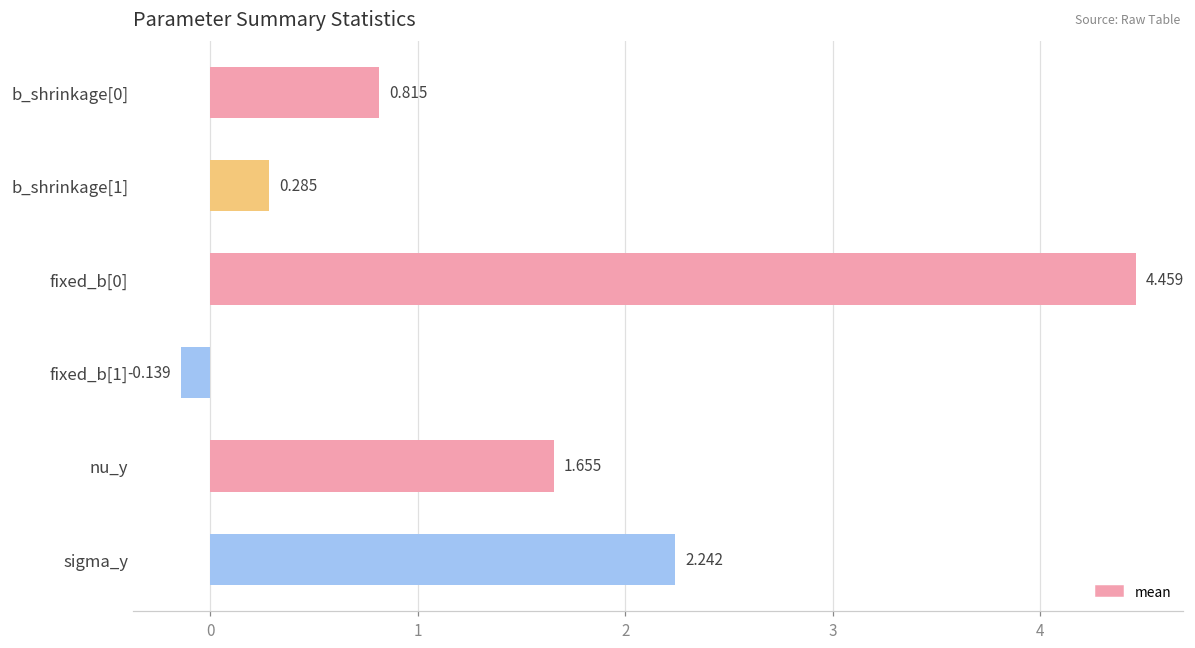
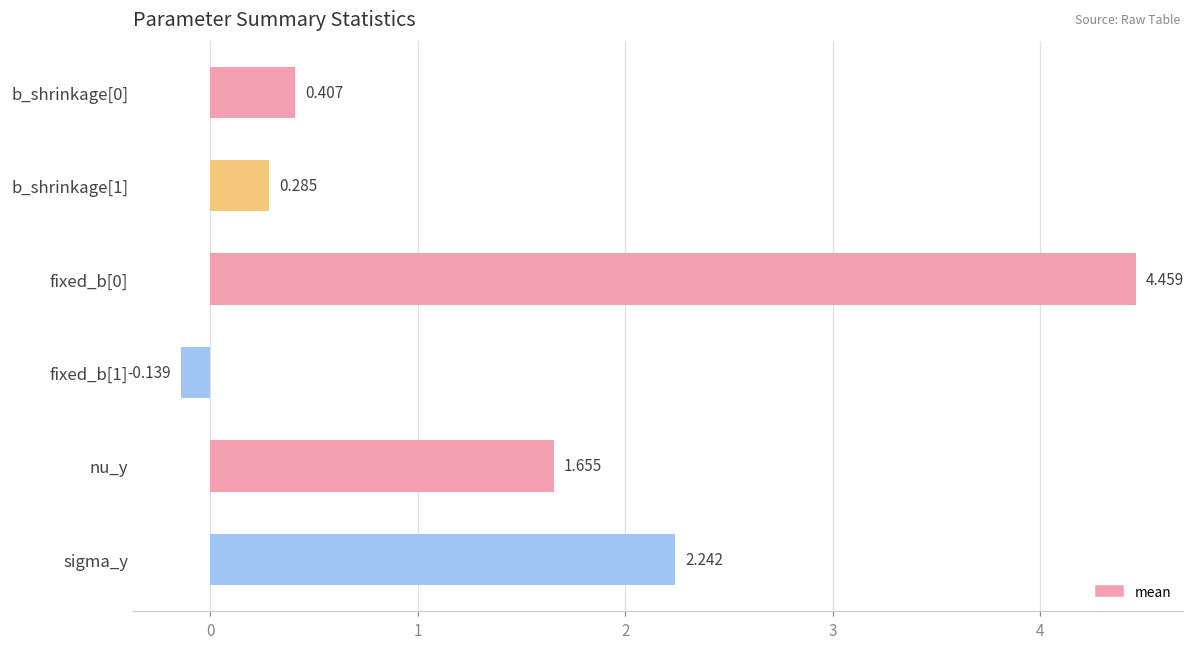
  {
-   "b_shrinkage[0]": 0.815,
+   "b_shrinkage[0]": 0.407,
    "b_shrinkage[1]": 0.285,
    "fixed_b[0]": 4.459,
    "fixed_b[1]": -0.139,
    "nu_y": 1.655,
    "sigma_y": 2.242
  }
